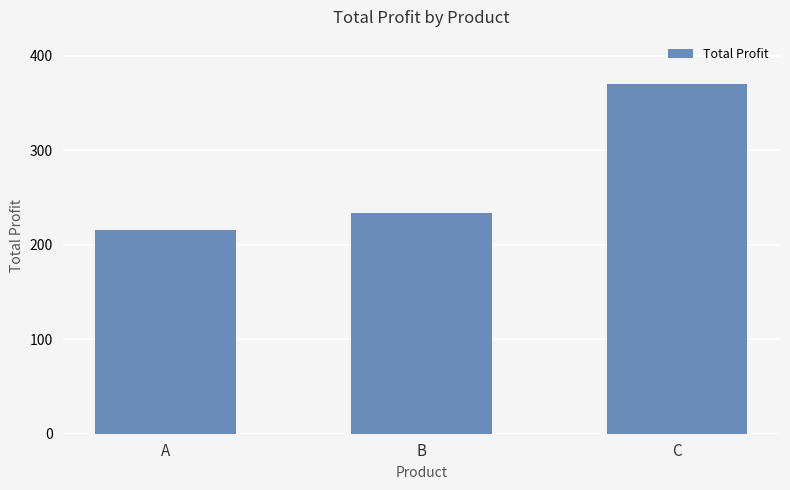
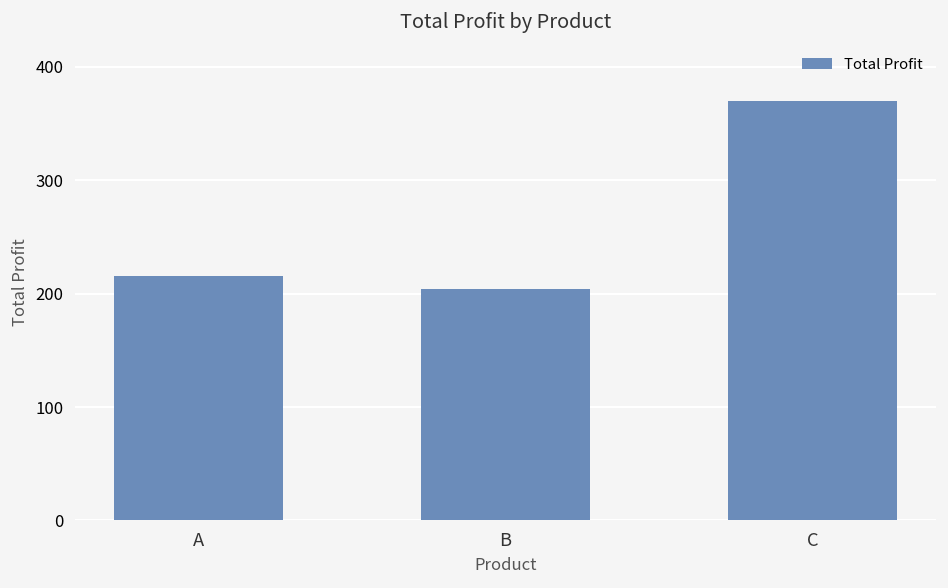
  {
    "A": 220,
-   "B": 230,
+   "B": 200,
    "C": 370
  }
